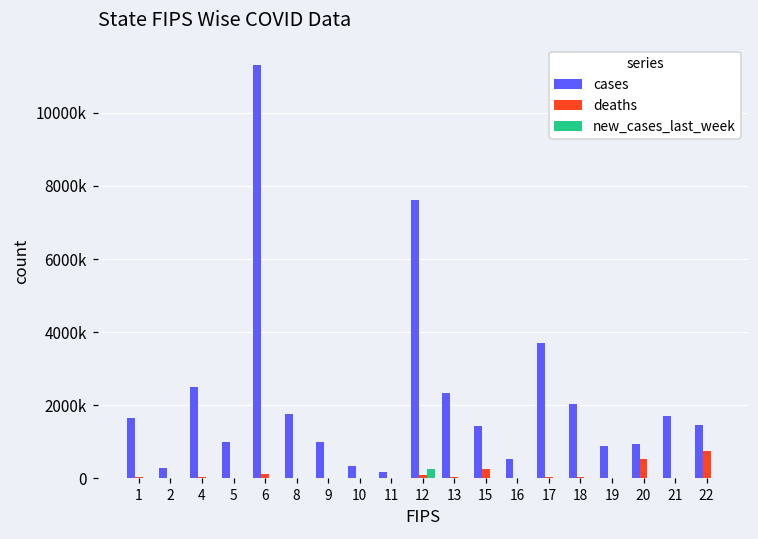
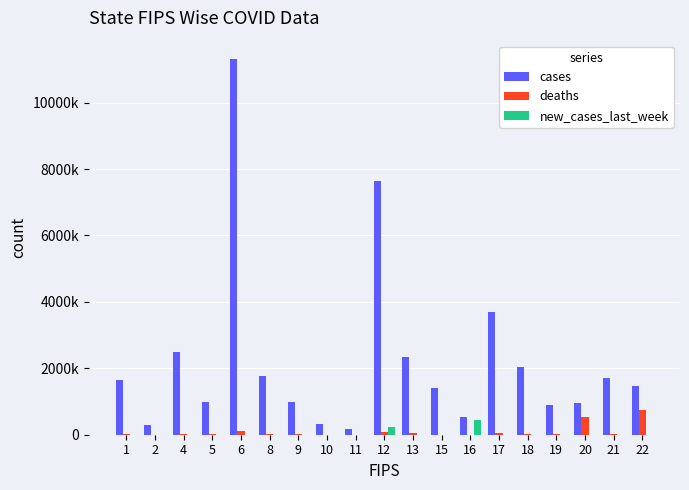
  {
    "cases": {
      "1": 1700000,
      "2": 300000,
      "4": 2500000,
      "5": 1000000,
      "6": 11300000,
      "8": 1800000,
      "9": 1000000,
      "10": 300000,
      "11": 200000,
      "12": 7600000,
      "13": 2300000,
      "15": 1400000,
      "16": 500000,
      "17": 3700000,
      "18": 2000000,
      "19": 900000,
      "20": 900000,
      "21": 1700000,
      "22": 1500000
    },
    "deaths": {
      "6": 100000,
      "12": 100000,
-     "15": 300000,
+     "15": 0,
      "20": 500000,
      "22": 700000
    },
    "new_cases_last_week": {
      "1": 0,
      "2": 0,
      "4": 0,
      "5": 0,
      "8": 0,
      "9": 0,
      "11": 0,
      "12": 200000,
      "13": 0,
-     "16": 0,
+     "16": 500000,
      "17": 0,
      "18": 0,
      "19": 0,
      "20": 0,
      "21": 0,
      "22": 0
    }
  }
